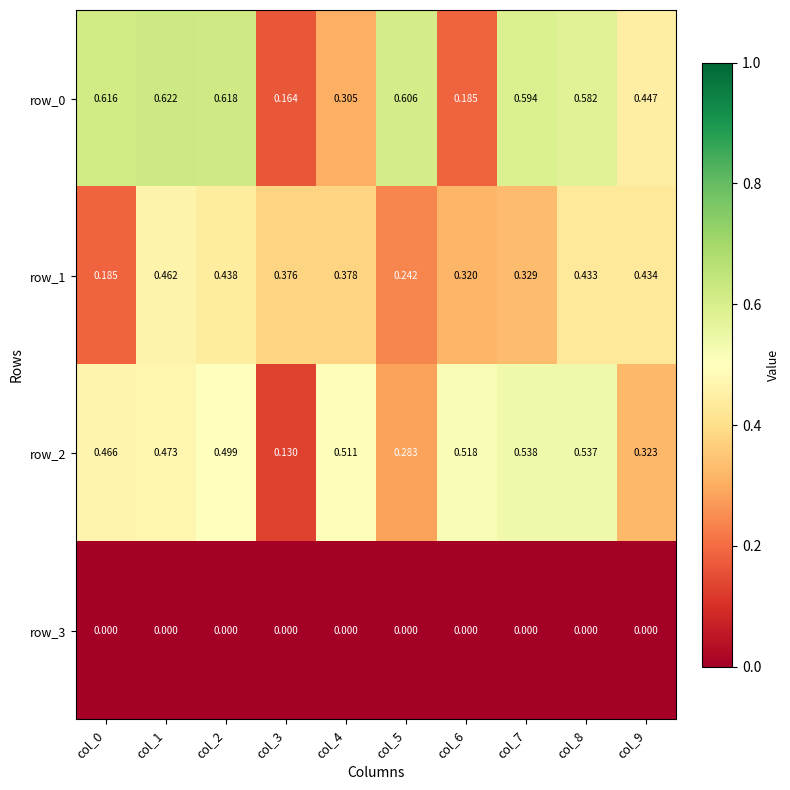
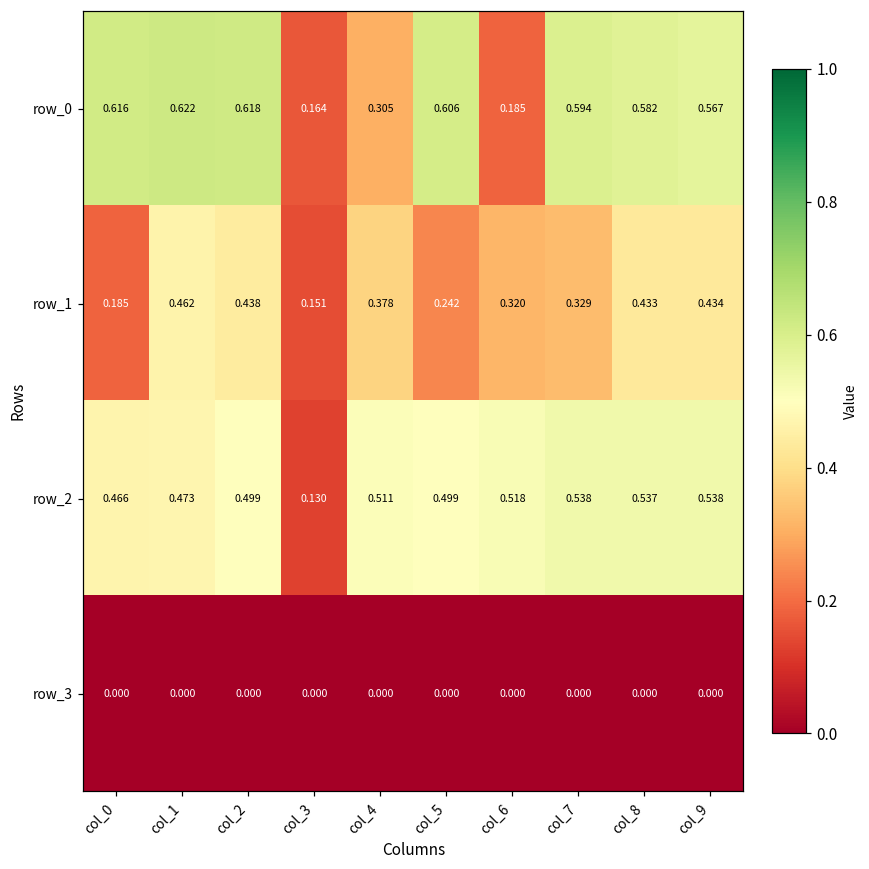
  {
    "row_0": {
      "col_0": 0.616,
      "col_1": 0.622,
      "col_2": 0.618,
      "col_3": 0.164,
      "col_4": 0.305,
      "col_5": 0.606,
      "col_6": 0.185,
      "col_7": 0.594,
      "col_8": 0.582,
-     "col_9": 0.447
+     "col_9": 0.567
    },
    "row_1": {
      "col_0": 0.185,
      "col_1": 0.462,
      "col_2": 0.438,
-     "col_3": 0.376,
+     "col_3": 0.151,
      "col_4": 0.378,
      "col_5": 0.242,
      "col_6": 0.320,
      "col_7": 0.329,
      "col_8": 0.433,
      "col_9": 0.434
    },
    "row_2": {
      "col_0": 0.466,
      "col_1": 0.473,
      "col_2": 0.499,
      "col_3": 0.130,
      "col_4": 0.511,
-     "col_5": 0.283,
+     "col_5": 0.499,
      "col_6": 0.518,
      "col_7": 0.538,
      "col_8": 0.537,
-     "col_9": 0.323
+     "col_9": 0.538
    },
    "row_3": {
      "col_0": 0.000,
      "col_1": 0.000,
      "col_2": 0.000,
      "col_3": 0.000,
      "col_4": 0.000,
      "col_5": 0.000,
      "col_6": 0.000,
      "col_7": 0.000,
      "col_8": 0.000,
      "col_9": 0.000
    }
  }
